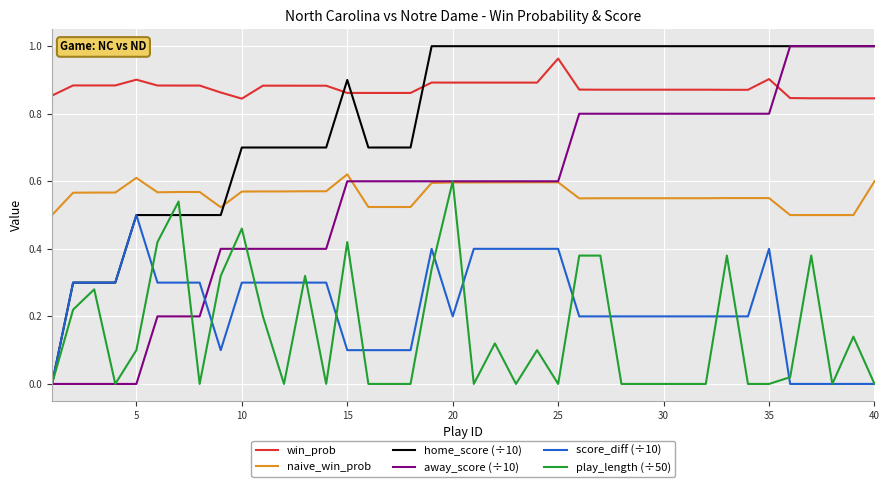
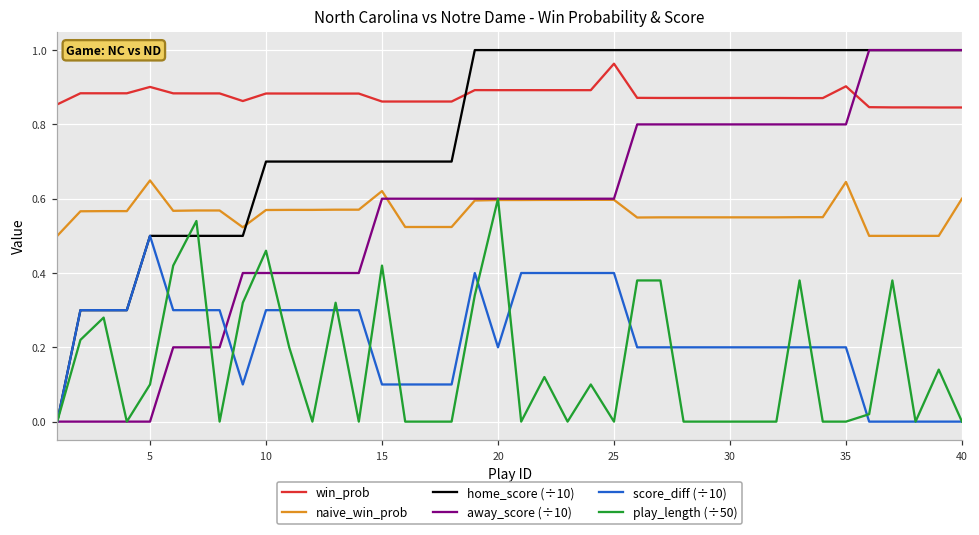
  {
    "win_prob": {
      "5": 0.90,
-     "10": 0.84,
+     "10": 0.88,
      "15": 0.86,
      "20": 0.89,
      "25": 0.96,
      "30": 0.87,
      "35": 0.90,
      "40": 0.85
    },
    "naive_win_prob": {
-     "5": 0.61,
+     "5": 0.65,
      "10": 0.57,
      "15": 0.62,
      "30": 0.55,
-     "35": 0.55,
+     "35": 0.65,
      "40": 0.60
    },
    "home_score (÷10)": {
      "10": 0.70,
-     "15": 0.90,
+     "15": 0.70,
      "20": 1.00,
      "25": 1.00,
      "30": 1.00,
      "35": 1.00
    },
    "away_score (÷10)": {
      "5": 0.00,
      "10": 0.40,
      "15": 0.60,
      "30": 0.80,
      "35": 0.80
    },
    "score_diff (÷10)": {
      "10": 0.30,
      "15": 0.10,
      "20": 0.20,
      "25": 0.40,
      "30": 0.20,
-     "35": 0.40
+     "35": 0.20
    },
    "play_length (÷50)": {
      "5": 0.10,
      "10": 0.46,
      "15": 0.42,
      "25": 0.00,
      "30": 0.00,
      "35": 0.00
    }
  }
